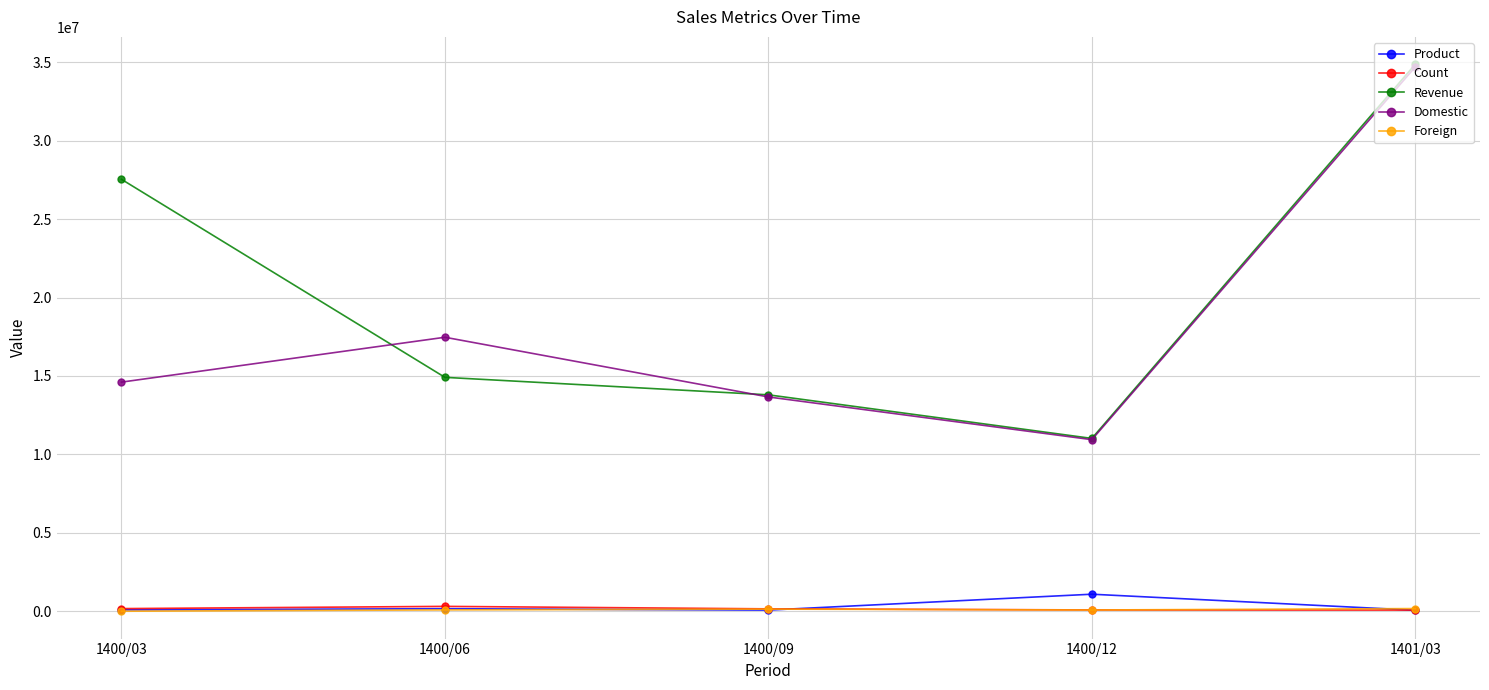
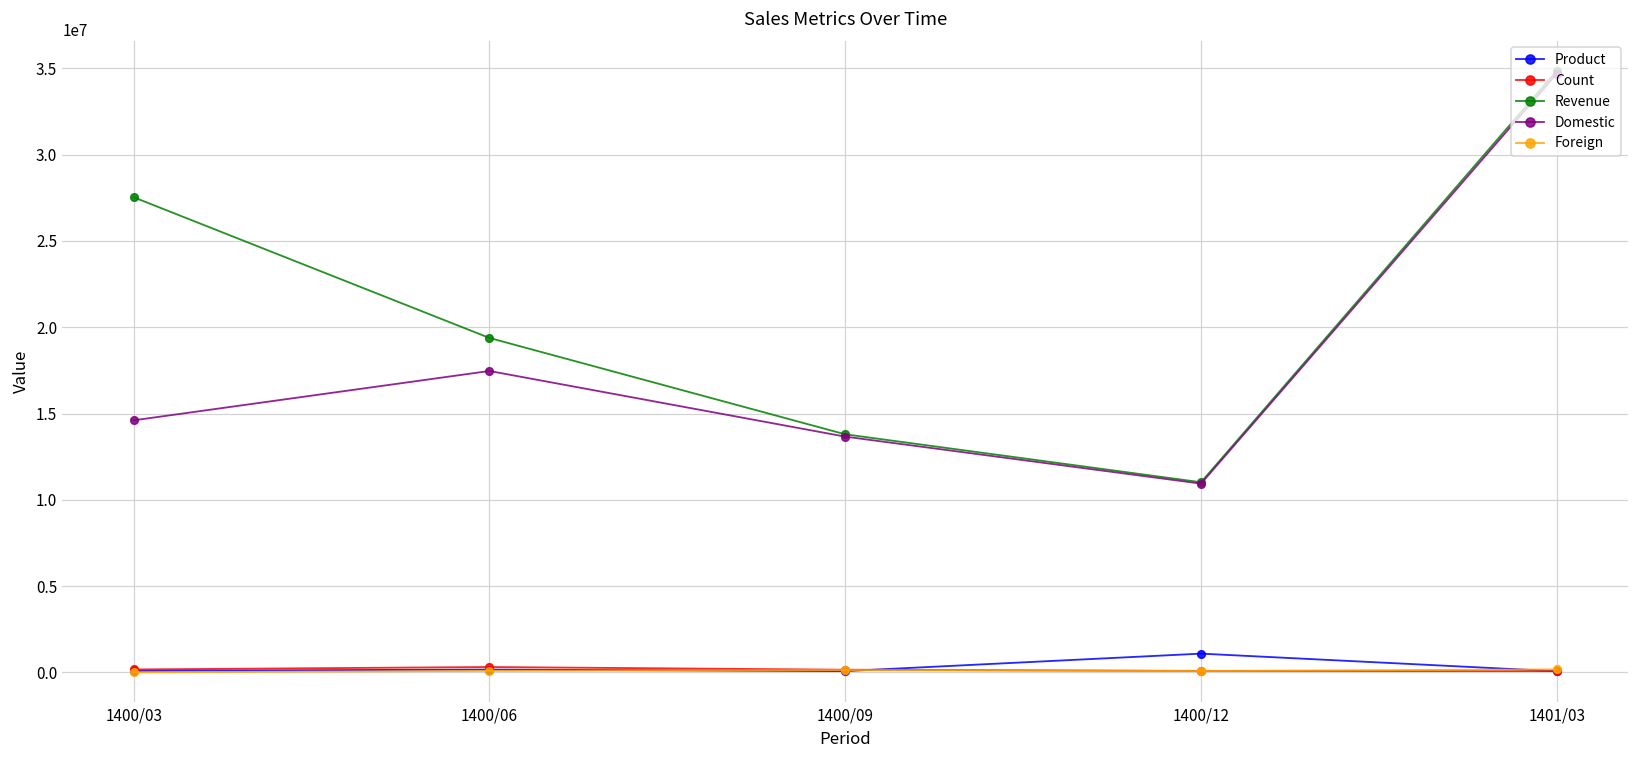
  {
    "Product": {
      "1400/12": 1100000
    },
    "Revenue": {
      "1400/03": 27500000,
-     "1400/06": 14900000
+     "1400/06": 19400000
    },
    "Domestic": {
      "1400/03": 14600000,
      "1400/06": 17500000
    }
  }
